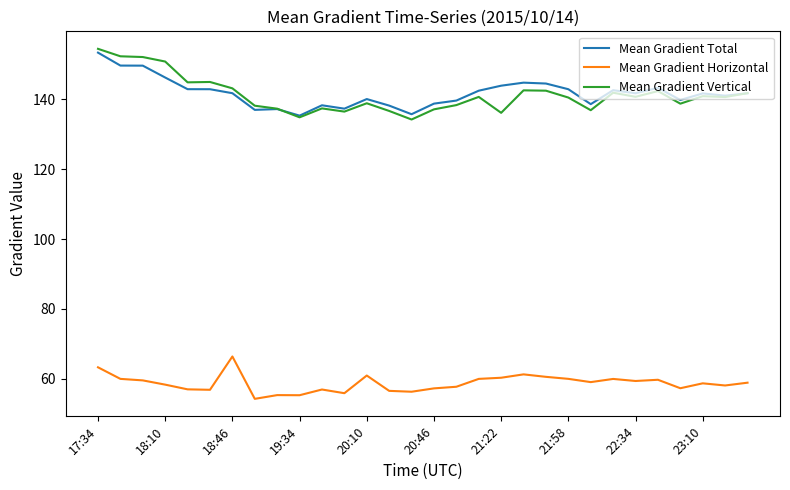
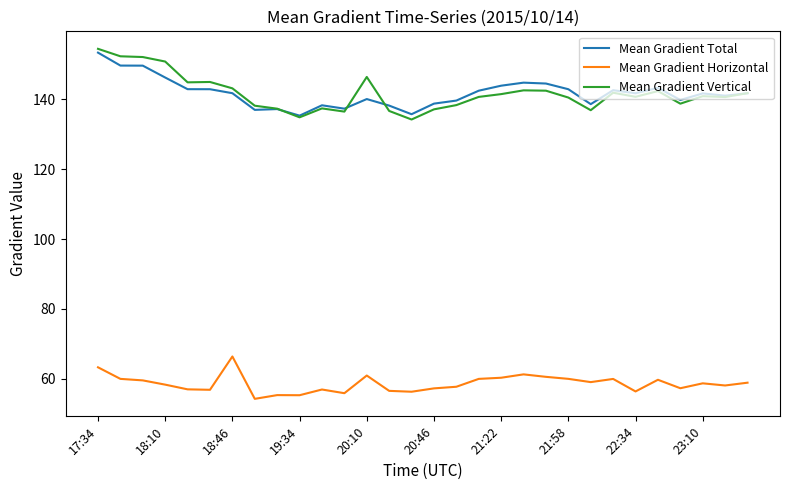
  {
    "Mean Gradient Total": {
      "17:34": 153,
      "18:10": 146,
      "18:46": 142,
      "20:10": 140,
      "20:46": 139,
      "21:22": 144,
      "21:58": 143
    },
    "Mean Gradient Horizontal": {
      "17:34": 63,
      "18:10": 58,
      "18:46": 66,
      "19:34": 55,
      "20:10": 61,
      "20:46": 57,
      "21:22": 60,
      "21:58": 60,
-     "22:34": 59,
+     "22:34": 56,
      "23:10": 59
    },
    "Mean Gradient Vertical": {
      "17:34": 154,
      "18:10": 151,
      "18:46": 143,
-     "20:10": 139,
+     "20:10": 146,
      "20:46": 137,
-     "21:22": 136,
+     "21:22": 141,
      "21:58": 140
    }
  }
